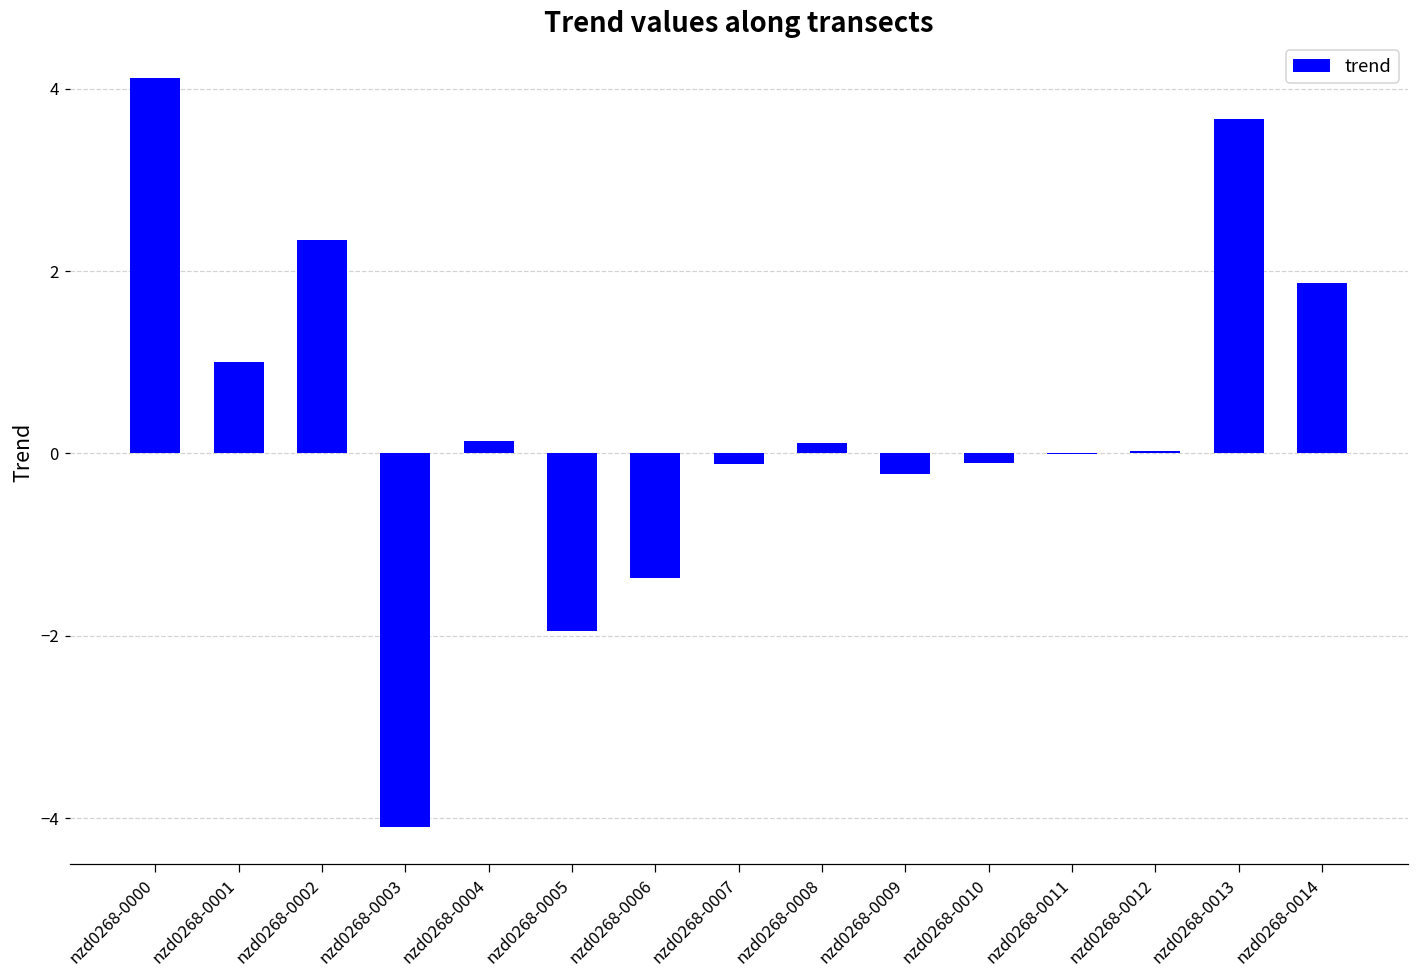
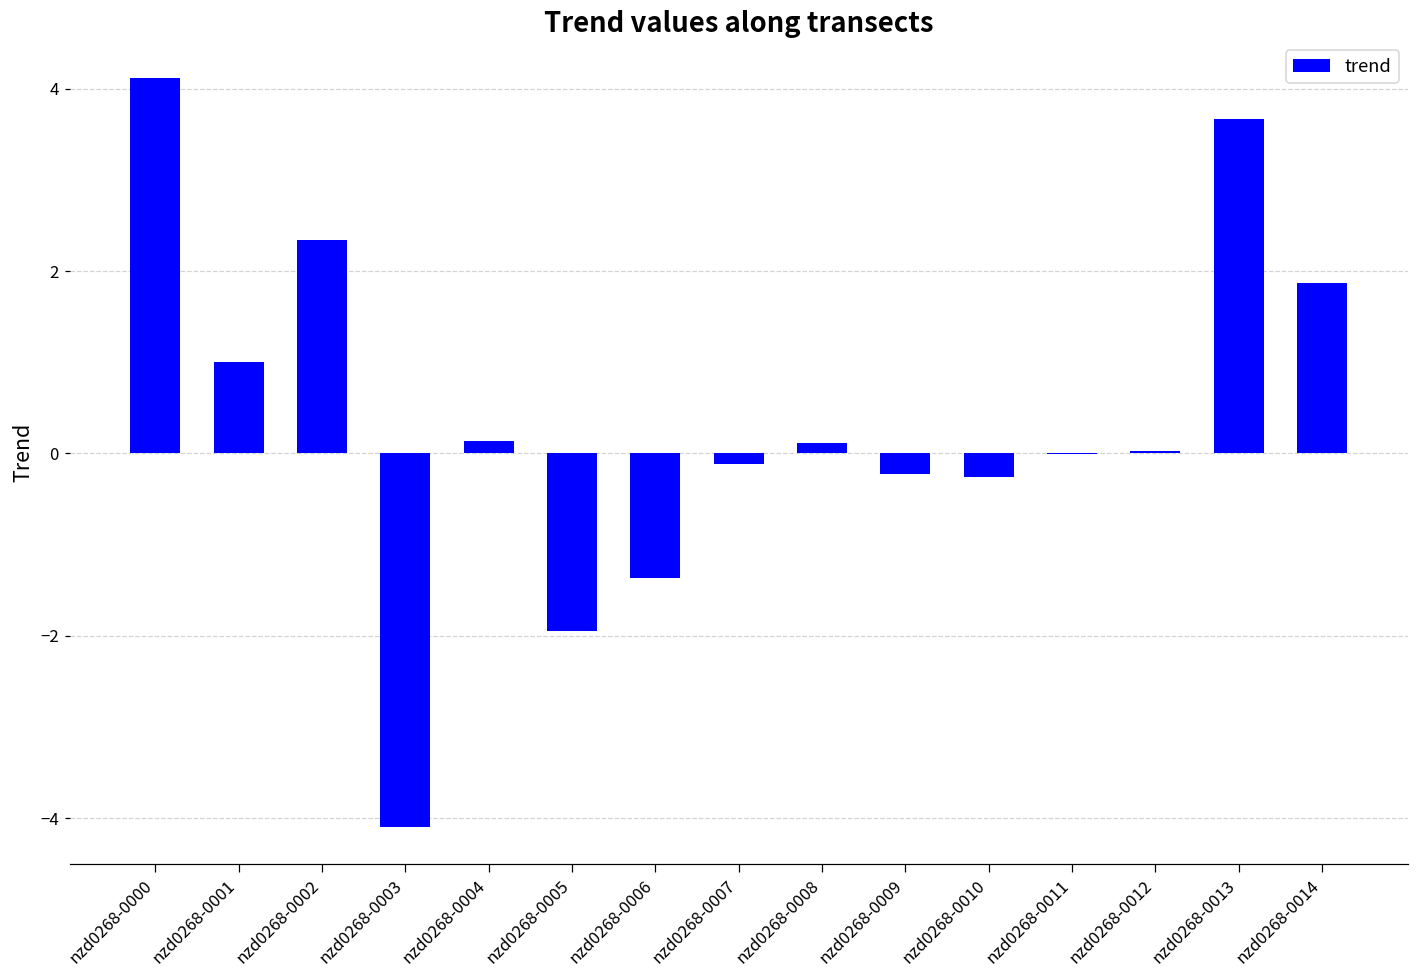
  {
    "nzd0268-0000": 4.1,
    "nzd0268-0001": 1.0,
    "nzd0268-0002": 2.3,
    "nzd0268-0003": -4.1,
    "nzd0268-0004": 0.1,
    "nzd0268-0005": -1.9,
    "nzd0268-0006": -1.4,
    "nzd0268-0007": -0.1,
    "nzd0268-0008": 0.1,
    "nzd0268-0009": -0.2,
-   "nzd0268-0010": -0.1,
+   "nzd0268-0010": -0.3,
    "nzd0268-0013": 3.7,
    "nzd0268-0014": 1.9
  }
